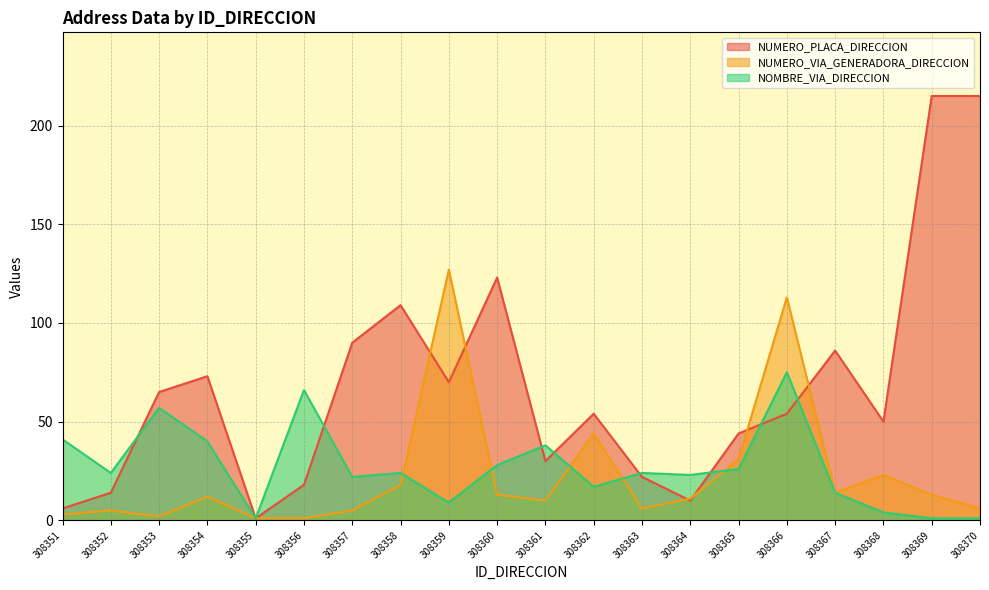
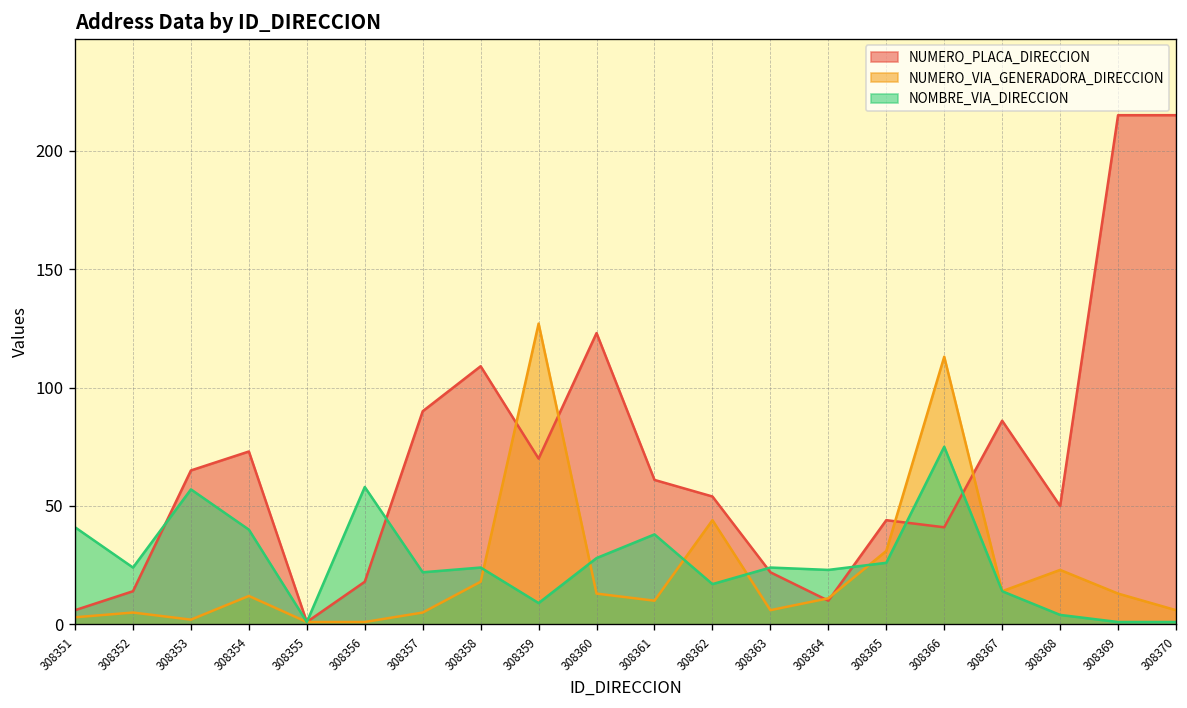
  {
    "NUMERO_PLACA_DIRECCION": {
      "308351": 6,
      "308352": 14,
      "308353": 65,
      "308354": 73,
      "308356": 18,
      "308357": 90,
      "308358": 109,
      "308359": 70,
      "308360": 123,
-     "308361": 30,
+     "308361": 61,
      "308362": 54,
      "308363": 22,
      "308365": 44,
-     "308366": 54,
+     "308366": 41,
      "308367": 86,
      "308368": 50,
      "308369": 215,
      "308370": 215
    },
    "NUMERO_VIA_GENERADORA_DIRECCION": {
      "308351": 3,
      "308352": 5,
      "308353": 2,
      "308354": 12,
      "308356": 1,
      "308357": 5,
      "308358": 18,
      "308359": 127,
      "308360": 13,
      "308361": 10,
      "308362": 44,
      "308363": 6,
      "308365": 31,
      "308366": 113,
      "308368": 23,
      "308369": 13,
      "308370": 6
    },
    "NOMBRE_VIA_DIRECCION": {
      "308351": 41,
      "308352": 24,
      "308353": 57,
      "308354": 40,
-     "308356": 66,
+     "308356": 58,
      "308357": 22,
      "308358": 24,
      "308359": 9,
      "308360": 28,
      "308361": 38,
      "308362": 17,
      "308363": 24,
      "308364": 23,
      "308365": 26,
      "308366": 75,
      "308368": 4,
      "308369": 1,
      "308370": 1
    }
  }
